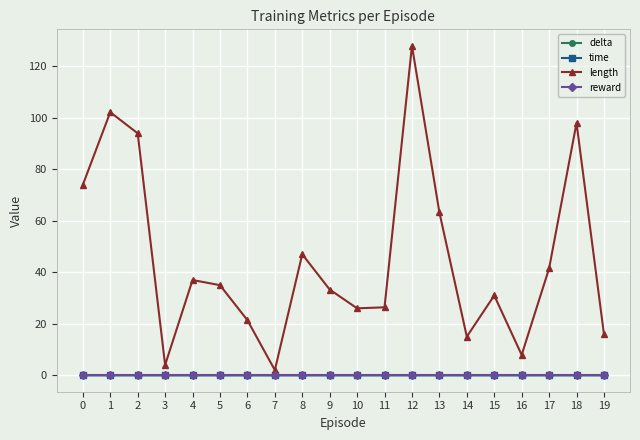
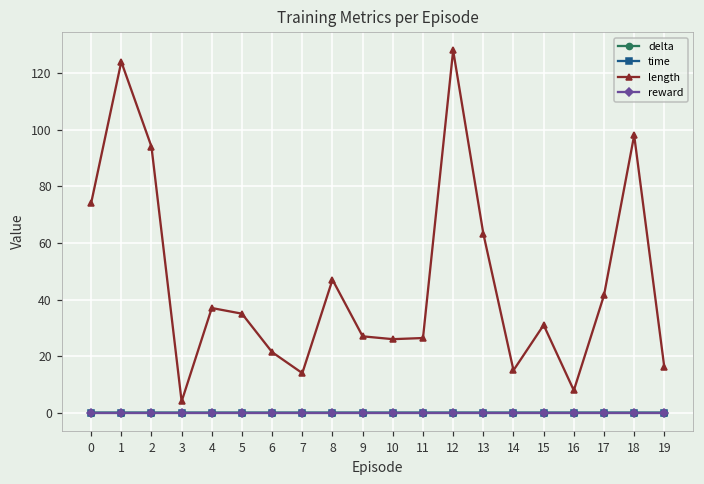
  {
    "reward": {
      "0": 0,
      "1": 0,
      "2": 0,
      "3": 0,
      "4": 0,
      "5": 0,
      "6": 0,
      "7": 0,
      "8": 0,
      "9": 0,
      "10": 0,
      "11": 0,
      "12": 0,
      "13": 0,
      "14": 0,
      "15": 0,
      "16": 0,
      "17": 0,
      "18": 0,
      "19": 0
    },
    "length": {
      "0": 74,
-     "1": 102,
+     "1": 124,
      "2": 94,
      "3": 4,
      "4": 37,
      "5": 35,
      "6": 21,
-     "7": 2,
+     "7": 14,
      "8": 47,
-     "9": 33,
+     "9": 27,
      "10": 26,
      "11": 26,
      "12": 128,
      "13": 63,
      "14": 15,
      "15": 31,
      "16": 8,
      "17": 42,
      "18": 98,
      "19": 16
    }
  }
